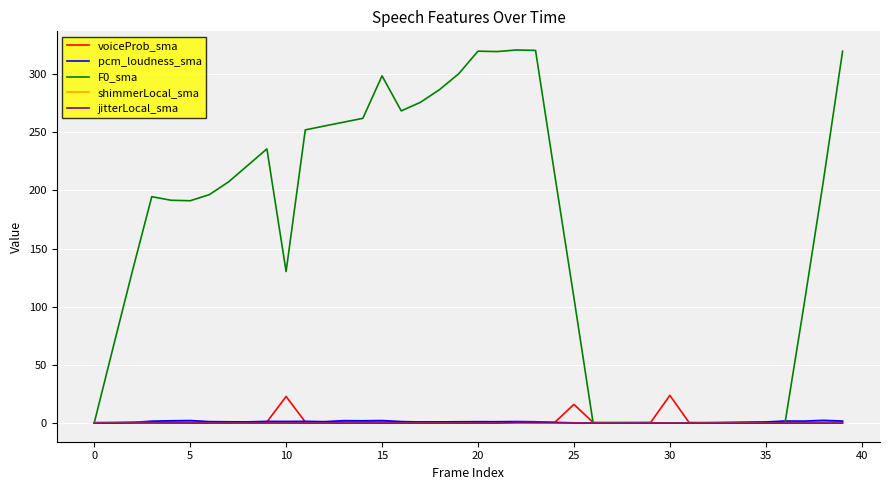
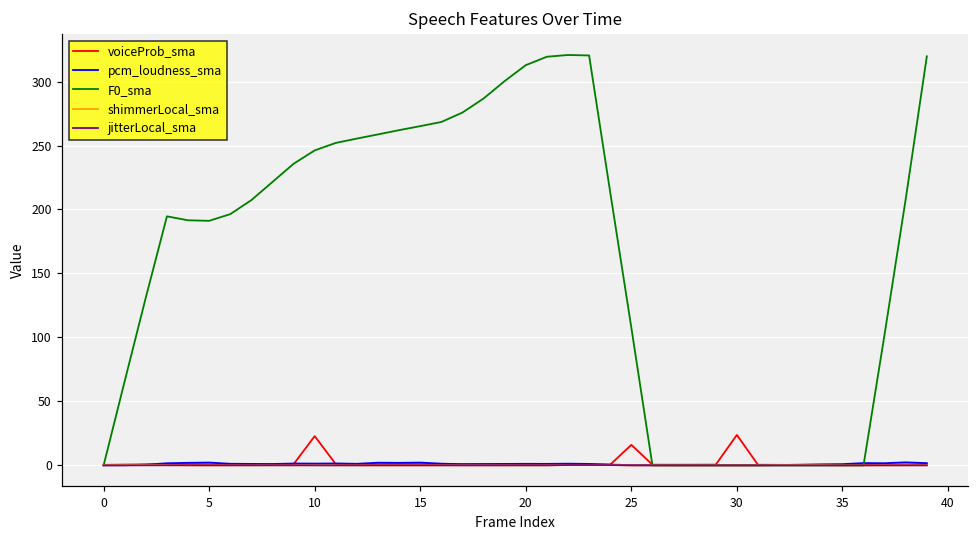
  {
    "voiceProb_sma": {
      "10": 23,
      "25": 16,
      "30": 24
    },
    "F0_sma": {
      "5": 191,
-     "10": 130,
-     "15": 299,
-     "20": 320,
+     "10": 246,
+     "15": 265,
+     "20": 313,
      "25": 108
    }
  }
